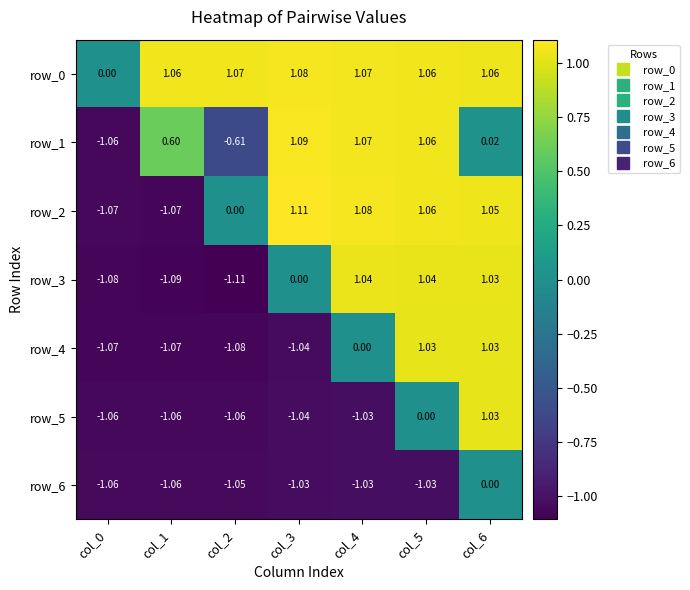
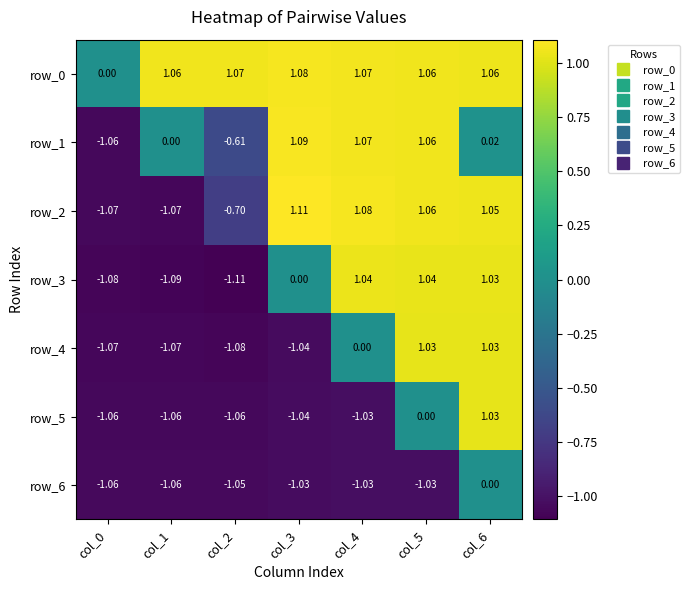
  {
    "row_0": {
      "col_0": 0.00,
      "col_1": 1.06,
      "col_2": 1.07,
      "col_3": 1.08,
      "col_4": 1.07,
      "col_5": 1.06,
      "col_6": 1.06
    },
    "row_1": {
      "col_0": -1.06,
-     "col_1": 0.60,
+     "col_1": 0.00,
      "col_2": -0.61,
      "col_3": 1.09,
      "col_4": 1.07,
      "col_5": 1.06,
      "col_6": 0.02
    },
    "row_2": {
      "col_0": -1.07,
      "col_1": -1.07,
-     "col_2": 0.00,
+     "col_2": -0.70,
      "col_3": 1.11,
      "col_4": 1.08,
      "col_5": 1.06,
      "col_6": 1.05
    },
    "row_3": {
      "col_0": -1.08,
      "col_1": -1.09,
      "col_2": -1.11,
      "col_3": 0.00,
      "col_4": 1.04,
      "col_5": 1.04,
      "col_6": 1.03
    },
    "row_4": {
      "col_0": -1.07,
      "col_1": -1.07,
      "col_2": -1.08,
      "col_3": -1.04,
      "col_4": 0.00,
      "col_5": 1.03,
      "col_6": 1.03
    },
    "row_5": {
      "col_0": -1.06,
      "col_1": -1.06,
      "col_2": -1.06,
      "col_3": -1.04,
      "col_4": -1.03,
      "col_5": 0.00,
      "col_6": 1.03
    },
    "row_6": {
      "col_0": -1.06,
      "col_1": -1.06,
      "col_2": -1.05,
      "col_3": -1.03,
      "col_4": -1.03,
      "col_5": -1.03,
      "col_6": 0.00
    }
  }
